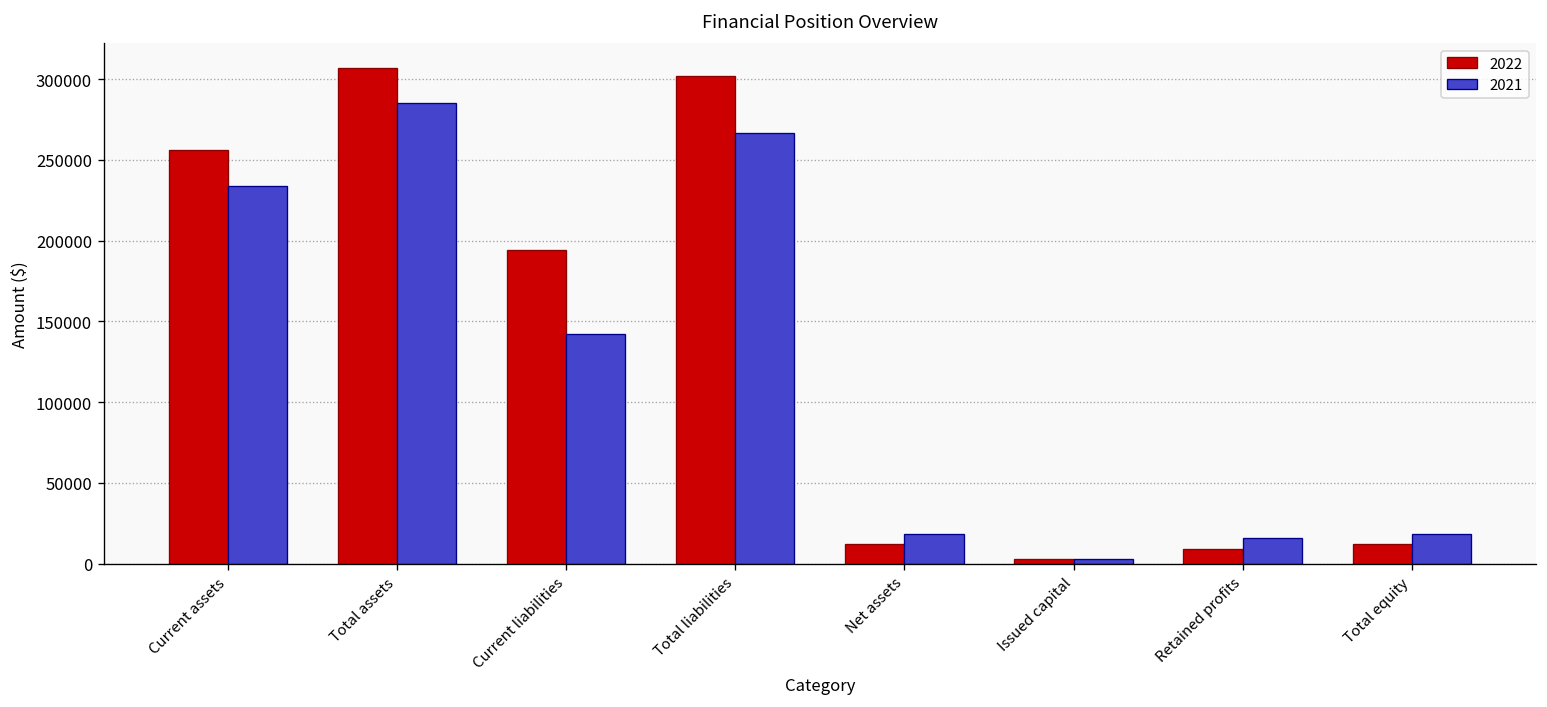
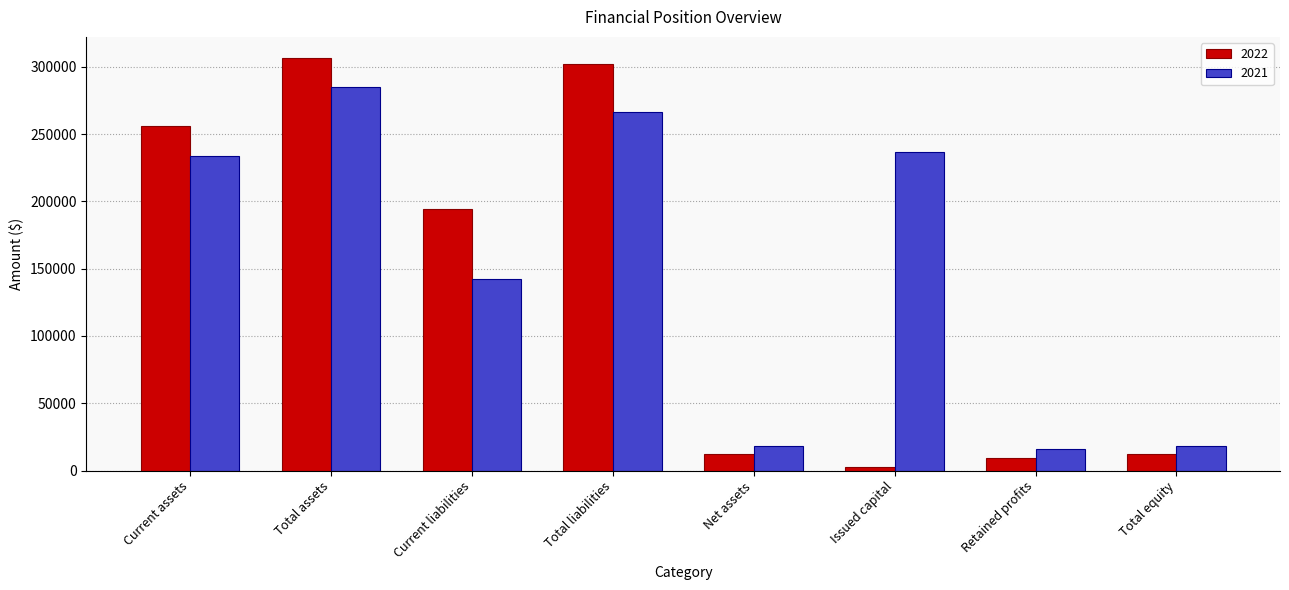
  {
    "2022": {
      "Current assets": 256000,
      "Total assets": 307000,
      "Current liabilities": 194000,
      "Total liabilities": 302000,
      "Net assets": 12000,
      "Issued capital": 3000,
      "Retained profits": 9000,
      "Total equity": 12000
    },
    "2021": {
      "Current assets": 234000,
      "Total assets": 285000,
      "Current liabilities": 142000,
      "Total liabilities": 267000,
      "Net assets": 19000,
-     "Issued capital": 3000,
+     "Issued capital": 237000,
      "Retained profits": 16000,
      "Total equity": 19000
    }
  }
